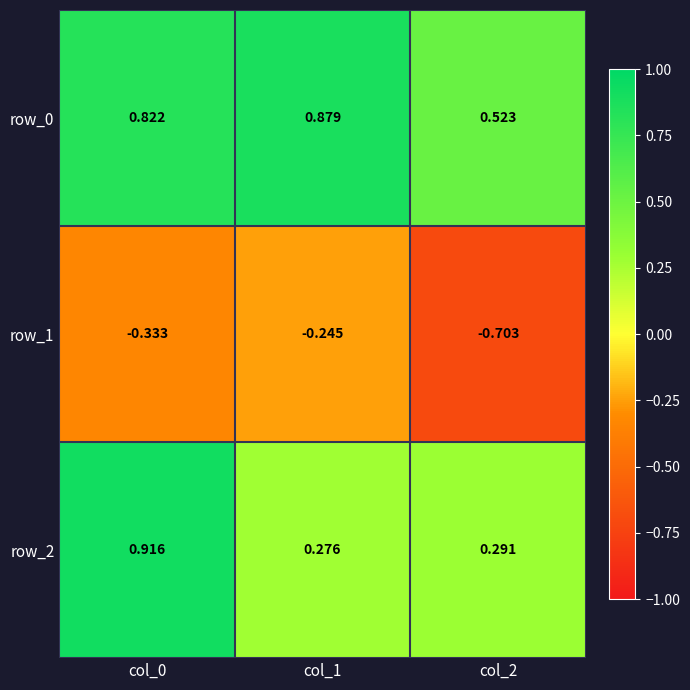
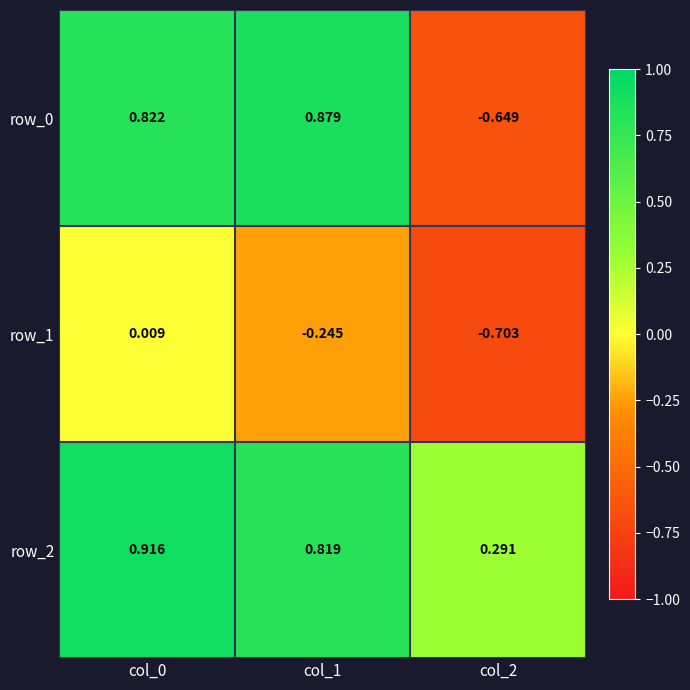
  {
    "row_0": {
      "col_0": 0.822,
      "col_1": 0.879,
-     "col_2": 0.523
+     "col_2": -0.649
    },
    "row_1": {
-     "col_0": -0.333,
+     "col_0": 0.009,
      "col_1": -0.245,
      "col_2": -0.703
    },
    "row_2": {
      "col_0": 0.916,
-     "col_1": 0.276,
+     "col_1": 0.819,
      "col_2": 0.291
    }
  }
